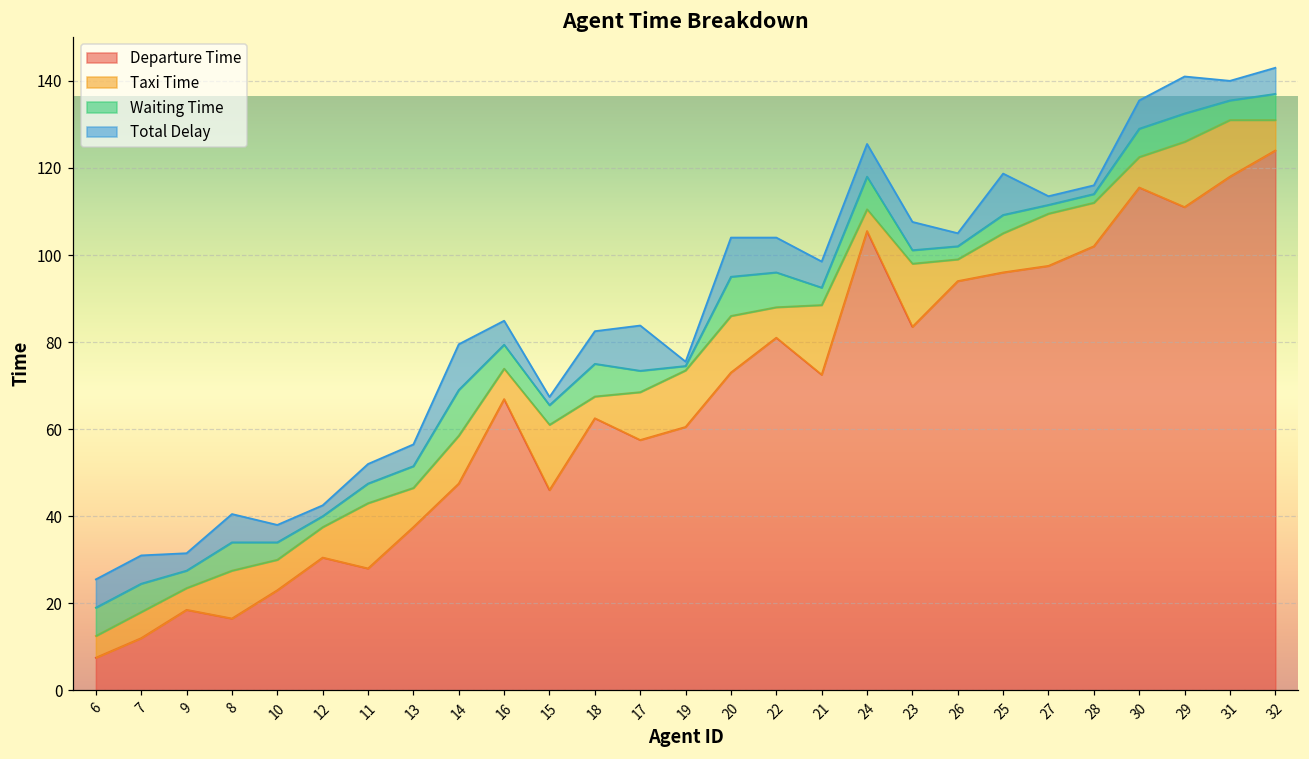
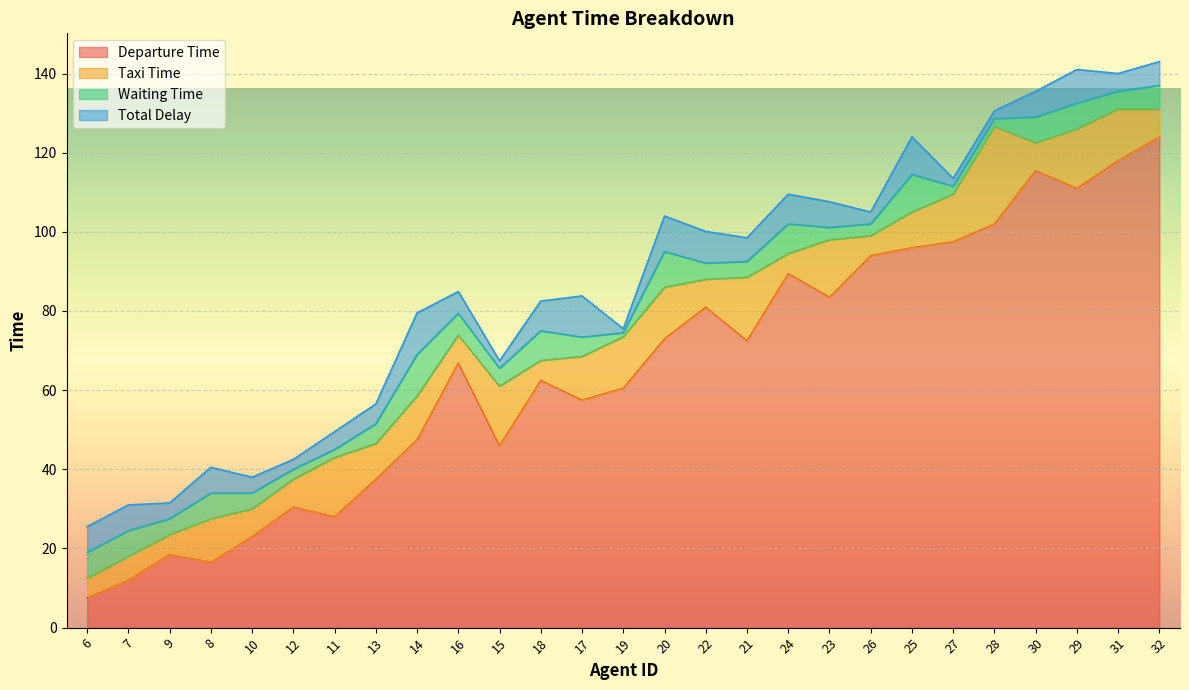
  {
    "Departure Time": {
      "6": 8,
      "7": 12,
      "9": 19,
      "8": 17,
      "10": 23,
      "12": 31,
      "11": 28,
      "13": 38,
      "14": 48,
      "16": 67,
      "15": 46,
      "18": 63,
      "17": 58,
      "19": 61,
      "20": 73,
      "22": 81,
      "21": 73,
-     "24": 106,
+     "24": 90,
      "23": 84,
      "26": 94,
      "25": 96,
      "27": 98,
      "28": 102,
      "30": 116,
      "29": 111,
      "31": 118,
      "32": 124
    },
    "Taxi Time": {
      "6": 5,
      "7": 6,
      "9": 5,
      "8": 11,
      "10": 7,
      "12": 7,
      "11": 15,
      "13": 9,
      "14": 11,
      "16": 7,
      "15": 15,
      "18": 5,
      "17": 11,
      "19": 13,
      "20": 13,
      "22": 7,
      "21": 16,
      "24": 5,
      "23": 15,
      "26": 5,
      "25": 9,
      "27": 12,
-     "28": 10,
+     "28": 25,
      "30": 7,
      "29": 15,
      "31": 13,
      "32": 7
    },
    "Waiting Time": {
      "6": 7,
      "7": 7,
      "9": 4,
      "8": 7,
      "10": 4,
      "12": 3,
-     "11": 5,
+     "11": 2,
      "13": 5,
      "14": 11,
      "16": 6,
      "15": 5,
      "18": 8,
      "17": 5,
      "19": 1,
      "20": 9,
-     "22": 8,
+     "22": 4,
      "21": 4,
      "24": 8,
      "23": 3,
      "26": 3,
-     "25": 4,
+     "25": 10,
      "27": 2,
      "28": 2,
      "30": 7,
      "29": 7,
      "31": 5,
      "32": 6
    },
    "Total Delay": {
      "6": 7,
      "7": 7,
      "9": 4,
      "8": 7,
      "10": 4,
      "12": 3,
      "11": 5,
      "13": 5,
      "14": 11,
      "16": 6,
      "15": 2,
      "18": 8,
      "17": 10,
      "19": 1,
      "20": 9,
      "22": 8,
      "21": 6,
      "24": 8,
      "23": 7,
      "26": 3,
      "25": 10,
      "27": 2,
      "28": 2,
      "30": 7,
      "29": 9,
      "31": 5,
      "32": 6
    }
  }
